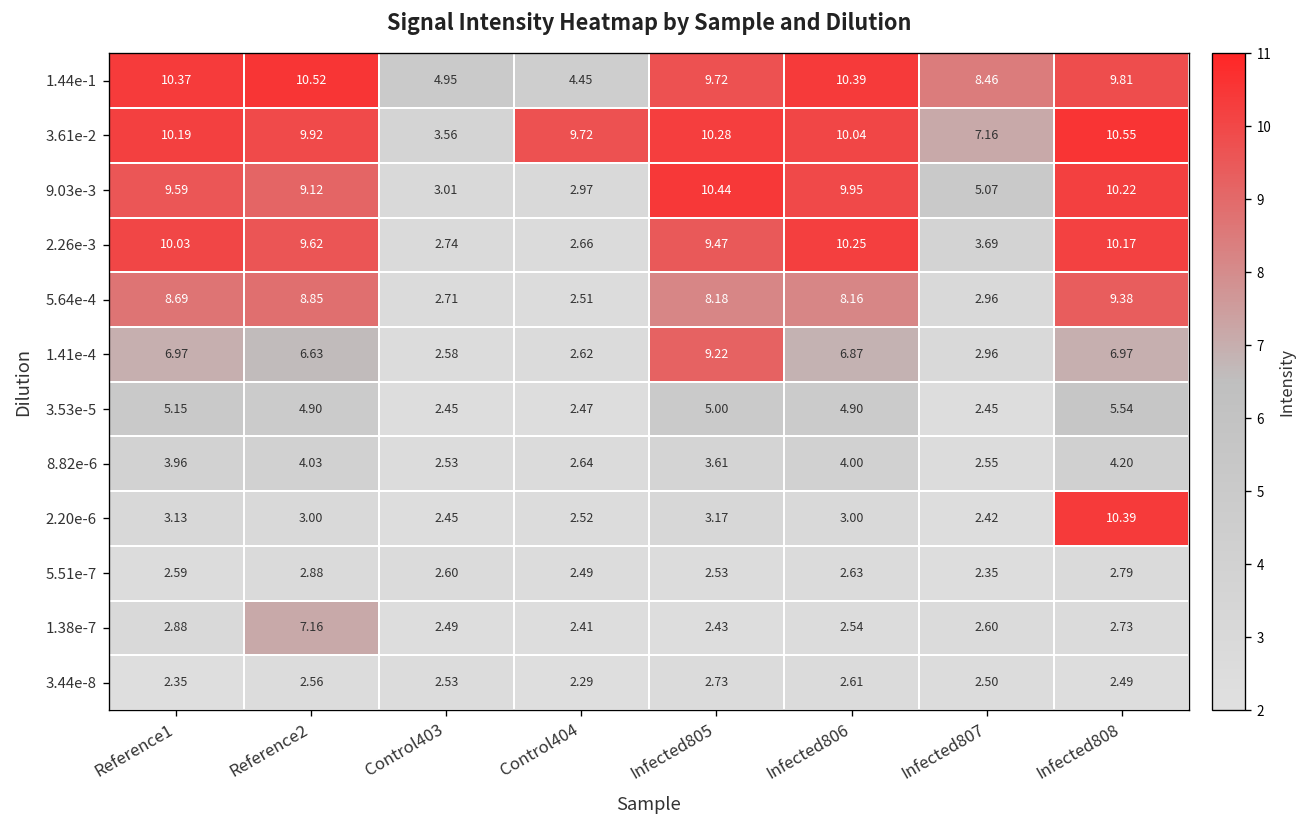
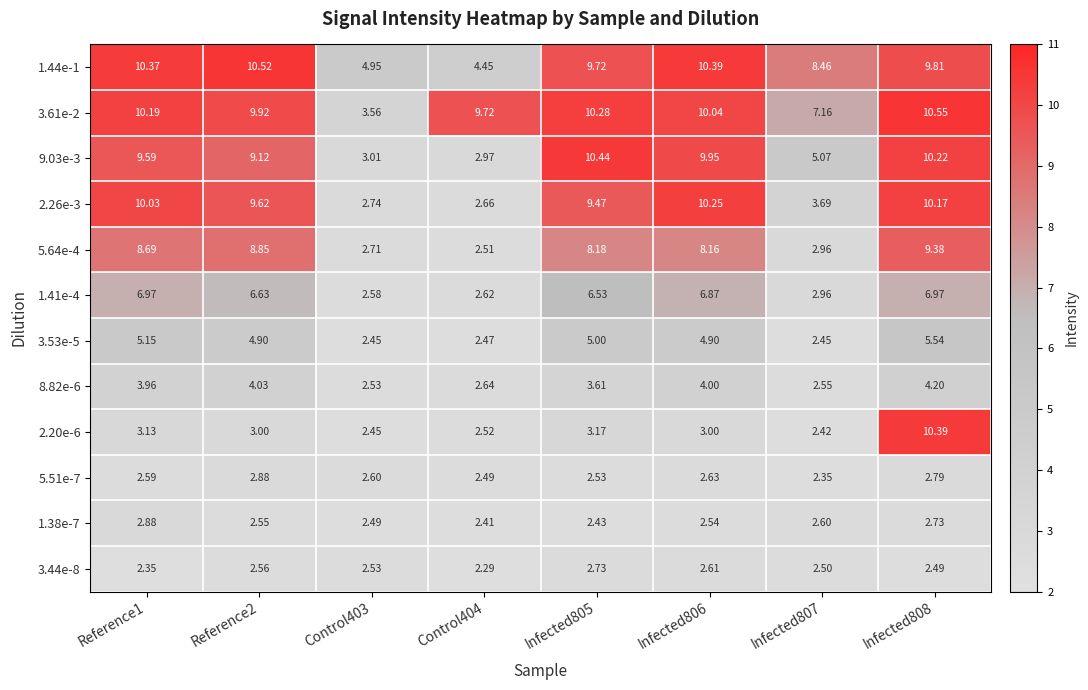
  {
    "1.44e-1": {
      "Reference1": 10.37,
      "Reference2": 10.52,
      "Control403": 4.95,
      "Control404": 4.45,
      "Infected805": 9.72,
      "Infected806": 10.39,
      "Infected807": 8.46,
      "Infected808": 9.81
    },
    "3.61e-2": {
      "Reference1": 10.19,
      "Reference2": 9.92,
      "Control403": 3.56,
      "Control404": 9.72,
      "Infected805": 10.28,
      "Infected806": 10.04,
      "Infected807": 7.16,
      "Infected808": 10.55
    },
    "9.03e-3": {
      "Reference1": 9.59,
      "Reference2": 9.12,
      "Control403": 3.01,
      "Control404": 2.97,
      "Infected805": 10.44,
      "Infected806": 9.95,
      "Infected807": 5.07,
      "Infected808": 10.22
    },
    "2.26e-3": {
      "Reference1": 10.03,
      "Reference2": 9.62,
      "Control403": 2.74,
      "Control404": 2.66,
      "Infected805": 9.47,
      "Infected806": 10.25,
      "Infected807": 3.69,
      "Infected808": 10.17
    },
    "5.64e-4": {
      "Reference1": 8.69,
      "Reference2": 8.85,
      "Control403": 2.71,
      "Control404": 2.51,
      "Infected805": 8.18,
      "Infected806": 8.16,
      "Infected807": 2.96,
      "Infected808": 9.38
    },
    "1.41e-4": {
      "Reference1": 6.97,
      "Reference2": 6.63,
      "Control403": 2.58,
      "Control404": 2.62,
-     "Infected805": 9.22,
+     "Infected805": 6.53,
      "Infected806": 6.87,
      "Infected807": 2.96,
      "Infected808": 6.97
    },
    "3.53e-5": {
      "Reference1": 5.15,
      "Reference2": 4.90,
      "Control403": 2.45,
      "Control404": 2.47,
      "Infected805": 5.00,
      "Infected806": 4.90,
      "Infected807": 2.45,
      "Infected808": 5.54
    },
    "8.82e-6": {
      "Reference1": 3.96,
      "Reference2": 4.03,
      "Control403": 2.53,
      "Control404": 2.64,
      "Infected805": 3.61,
      "Infected806": 4.00,
      "Infected807": 2.55,
      "Infected808": 4.20
    },
    "2.20e-6": {
      "Reference1": 3.13,
      "Reference2": 3.00,
      "Control403": 2.45,
      "Control404": 2.52,
      "Infected805": 3.17,
      "Infected806": 3.00,
      "Infected807": 2.42,
      "Infected808": 10.39
    },
    "5.51e-7": {
      "Reference1": 2.59,
      "Reference2": 2.88,
      "Control403": 2.60,
      "Control404": 2.49,
      "Infected805": 2.53,
      "Infected806": 2.63,
      "Infected807": 2.35,
      "Infected808": 2.79
    },
    "1.38e-7": {
      "Reference1": 2.88,
-     "Reference2": 7.16,
+     "Reference2": 2.55,
      "Control403": 2.49,
      "Control404": 2.41,
      "Infected805": 2.43,
      "Infected806": 2.54,
      "Infected807": 2.60,
      "Infected808": 2.73
    },
    "3.44e-8": {
      "Reference1": 2.35,
      "Reference2": 2.56,
      "Control403": 2.53,
      "Control404": 2.29,
      "Infected805": 2.73,
      "Infected806": 2.61,
      "Infected807": 2.50,
      "Infected808": 2.49
    }
  }
